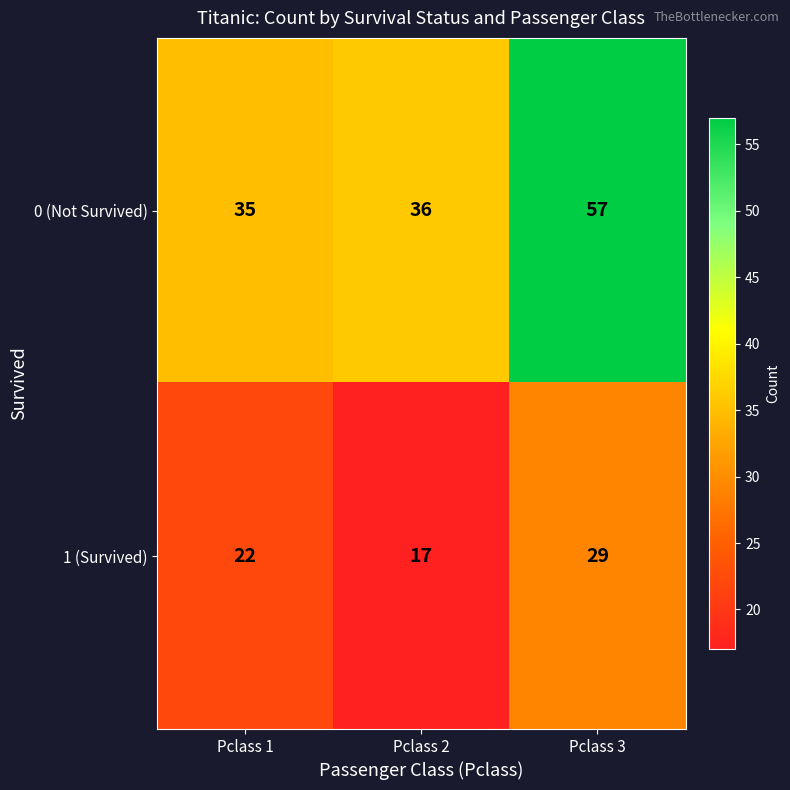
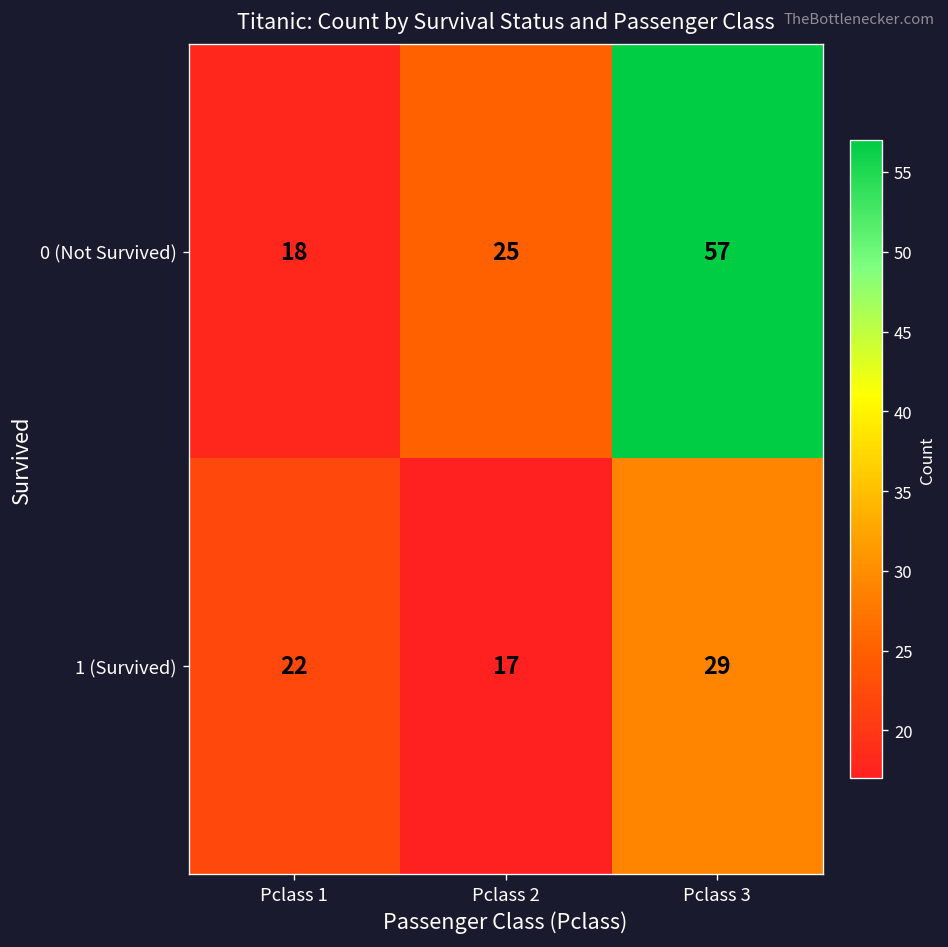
  {
    "0 (Not Survived)": {
-     "Pclass 1": 35,
-     "Pclass 2": 36,
+     "Pclass 1": 18,
+     "Pclass 2": 25,
      "Pclass 3": 57
    },
    "1 (Survived)": {
      "Pclass 1": 22,
      "Pclass 2": 17,
      "Pclass 3": 29
    }
  }
